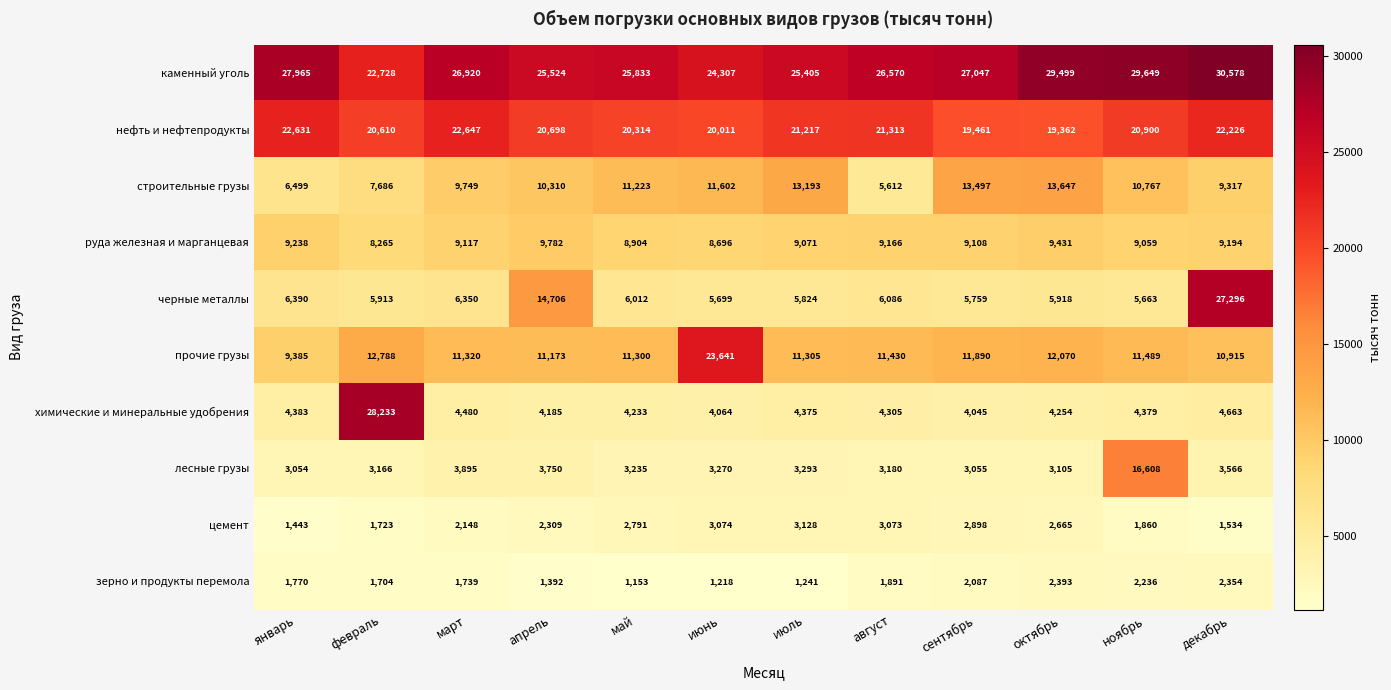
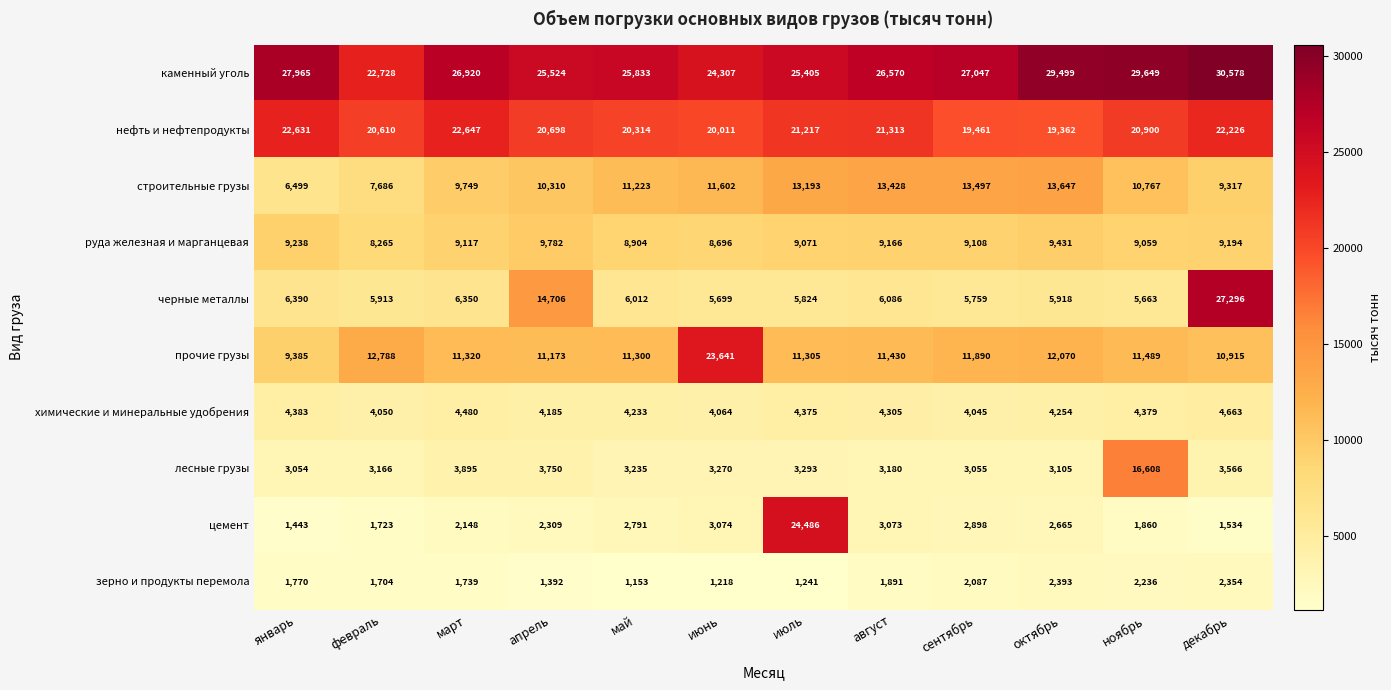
  {
    "каменный уголь": {
      "январь": "27,965",
      "февраль": "22,728",
      "март": "26,920",
      "апрель": "25,524",
      "май": "25,833",
      "июнь": "24,307",
      "июль": "25,405",
      "август": "26,570",
      "сентябрь": "27,047",
      "октябрь": "29,499",
      "ноябрь": "29,649",
      "декабрь": "30,578"
    },
    "нефть и нефтепродукты": {
      "январь": "22,631",
      "февраль": "20,610",
      "март": "22,647",
      "апрель": "20,698",
      "май": "20,314",
      "июнь": "20,011",
      "июль": "21,217",
      "август": "21,313",
      "сентябрь": "19,461",
      "октябрь": "19,362",
      "ноябрь": "20,900",
      "декабрь": "22,226"
    },
    "строительные грузы": {
      "январь": "6,499",
      "февраль": "7,686",
      "март": "9,749",
      "апрель": "10,310",
      "май": "11,223",
      "июнь": "11,602",
      "июль": "13,193",
-     "август": "5,612",
+     "август": "13,428",
      "сентябрь": "13,497",
      "октябрь": "13,647",
      "ноябрь": "10,767",
      "декабрь": "9,317"
    },
    "руда железная и марганцевая": {
      "январь": "9,238",
      "февраль": "8,265",
      "март": "9,117",
      "апрель": "9,782",
      "май": "8,904",
      "июнь": "8,696",
      "июль": "9,071",
      "август": "9,166",
      "сентябрь": "9,108",
      "октябрь": "9,431",
      "ноябрь": "9,059",
      "декабрь": "9,194"
    },
    "черные металлы": {
      "январь": "6,390",
      "февраль": "5,913",
      "март": "6,350",
      "апрель": "14,706",
      "май": "6,012",
      "июнь": "5,699",
      "июль": "5,824",
      "август": "6,086",
      "сентябрь": "5,759",
      "октябрь": "5,918",
      "ноябрь": "5,663",
      "декабрь": "27,296"
    },
    "прочие грузы": {
      "январь": "9,385",
      "февраль": "12,788",
      "март": "11,320",
      "апрель": "11,173",
      "май": "11,300",
      "июнь": "23,641",
      "июль": "11,305",
      "август": "11,430",
      "сентябрь": "11,890",
      "октябрь": "12,070",
      "ноябрь": "11,489",
      "декабрь": "10,915"
    },
    "химические и минеральные удобрения": {
      "январь": "4,383",
-     "февраль": "28,233",
+     "февраль": "4,050",
      "март": "4,480",
      "апрель": "4,185",
      "май": "4,233",
      "июнь": "4,064",
      "июль": "4,375",
      "август": "4,305",
      "сентябрь": "4,045",
      "октябрь": "4,254",
      "ноябрь": "4,379",
      "декабрь": "4,663"
    },
    "лесные грузы": {
      "январь": "3,054",
      "февраль": "3,166",
      "март": "3,895",
      "апрель": "3,750",
      "май": "3,235",
      "июнь": "3,270",
      "июль": "3,293",
      "август": "3,180",
      "сентябрь": "3,055",
      "октябрь": "3,105",
      "ноябрь": "16,608",
      "декабрь": "3,566"
    },
    "цемент": {
      "январь": "1,443",
      "февраль": "1,723",
      "март": "2,148",
      "апрель": "2,309",
      "май": "2,791",
      "июнь": "3,074",
-     "июль": "3,128",
+     "июль": "24,486",
      "август": "3,073",
      "сентябрь": "2,898",
      "октябрь": "2,665",
      "ноябрь": "1,860",
      "декабрь": "1,534"
    },
    "зерно и продукты перемола": {
      "январь": "1,770",
      "февраль": "1,704",
      "март": "1,739",
      "апрель": "1,392",
      "май": "1,153",
      "июнь": "1,218",
      "июль": "1,241",
      "август": "1,891",
      "сентябрь": "2,087",
      "октябрь": "2,393",
      "ноябрь": "2,236",
      "декабрь": "2,354"
    }
  }
